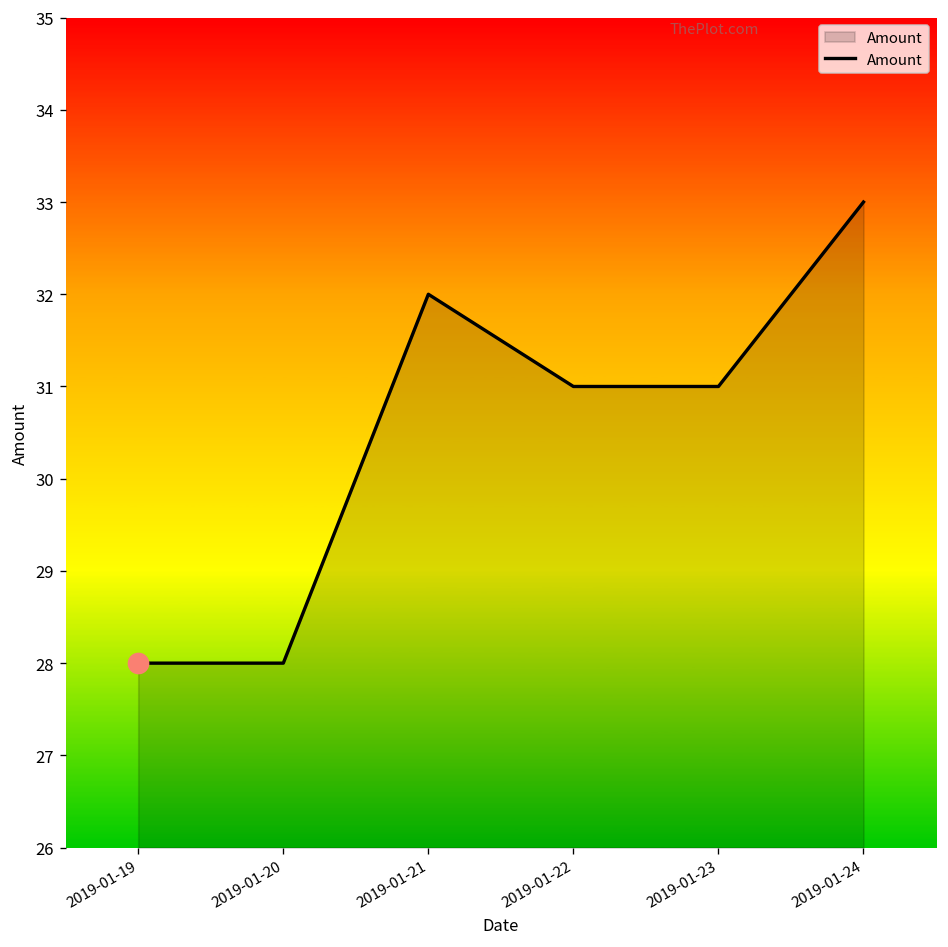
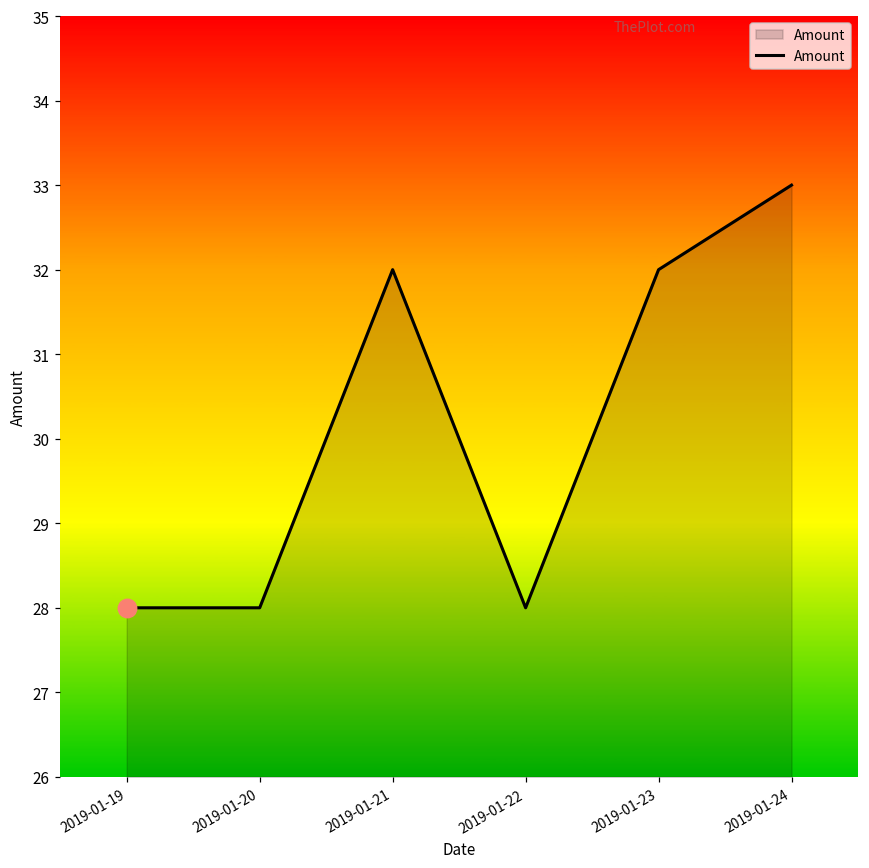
  {
    "Amount": {
      "2019-01-20": 28,
      "2019-01-21": 32,
-     "2019-01-22": 31,
-     "2019-01-23": 31,
+     "2019-01-22": 28,
+     "2019-01-23": 32,
      "2019-01-24": 33
    }
  }
